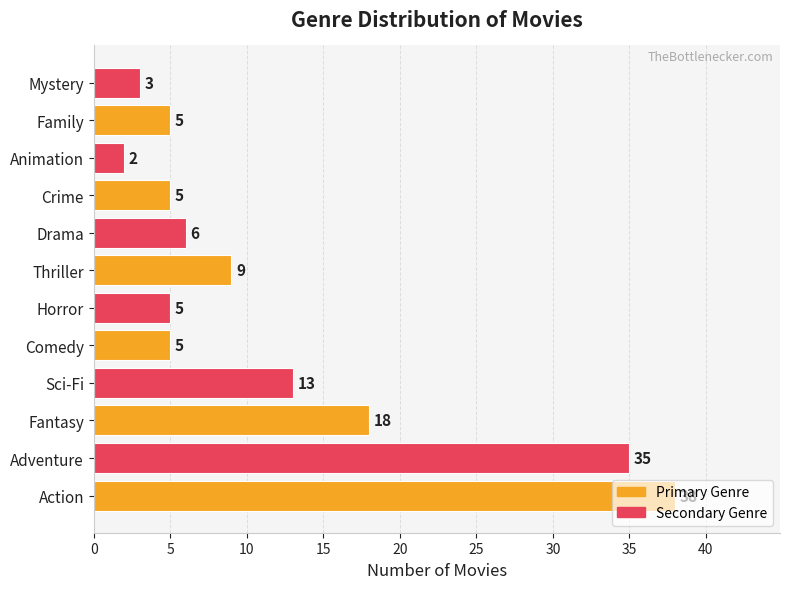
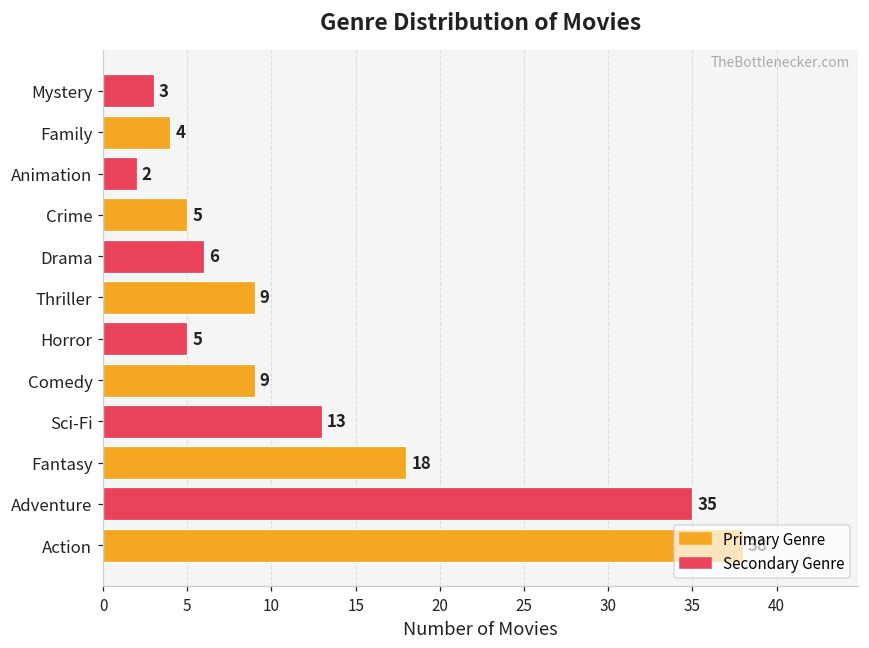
  {
    "Mystery": 3,
-   "Family": 5,
+   "Family": 4,
    "Animation": 2,
    "Crime": 5,
    "Drama": 6,
    "Thriller": 9,
    "Horror": 5,
-   "Comedy": 5,
+   "Comedy": 9,
    "Sci-Fi": 13,
    "Fantasy": 18,
    "Adventure": 35
  }
